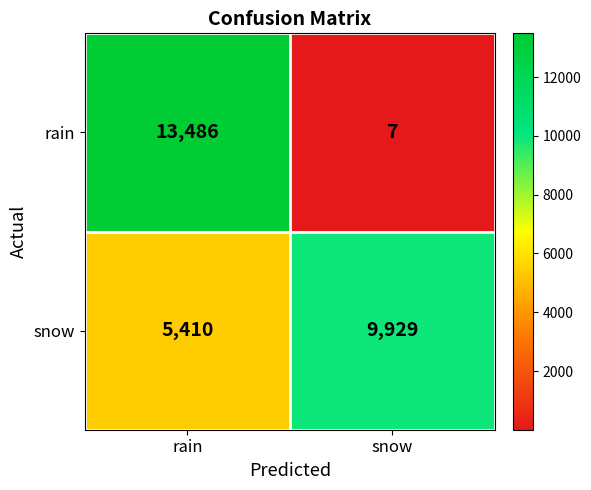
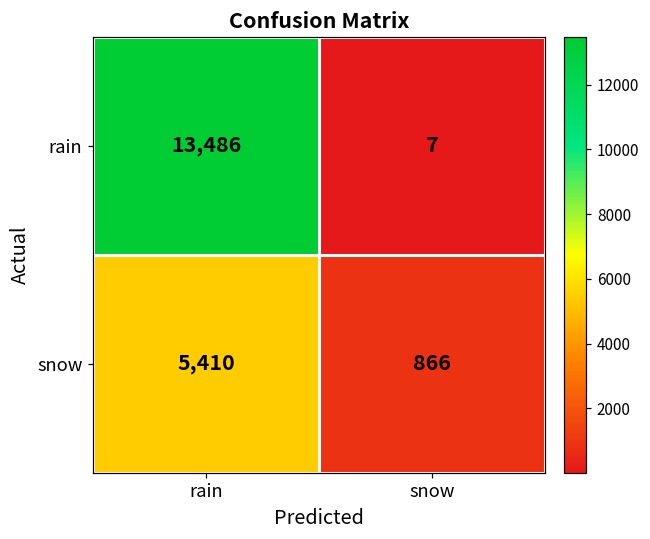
  {
    "rain": {
      "rain": "13,486",
      "snow": "7"
    },
    "snow": {
      "rain": "5,410",
-     "snow": "9,929"
+     "snow": "866"
    }
  }
